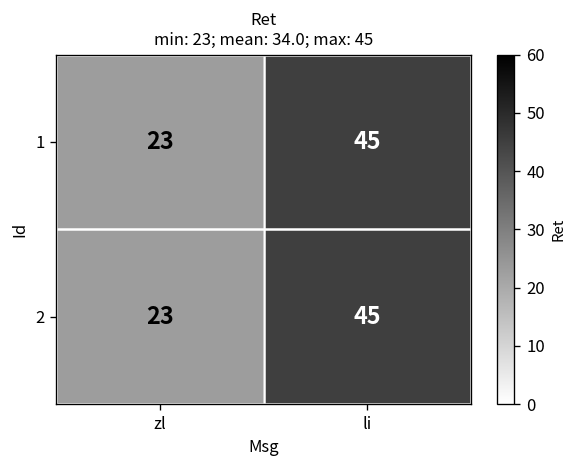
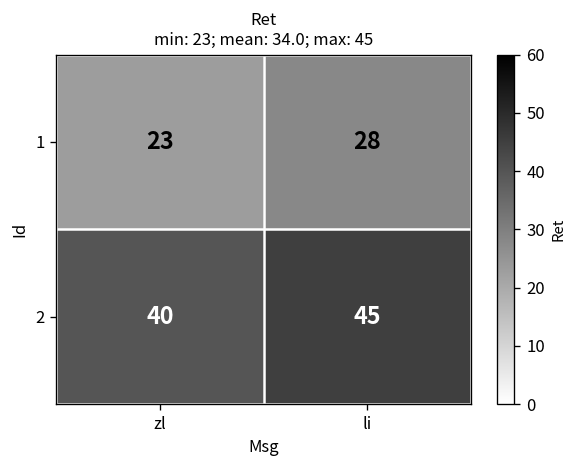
  {
    "1": {
      "zl": 23,
-     "li": 45
+     "li": 28
    },
    "2": {
-     "zl": 23,
+     "zl": 40,
      "li": 45
    }
  }
